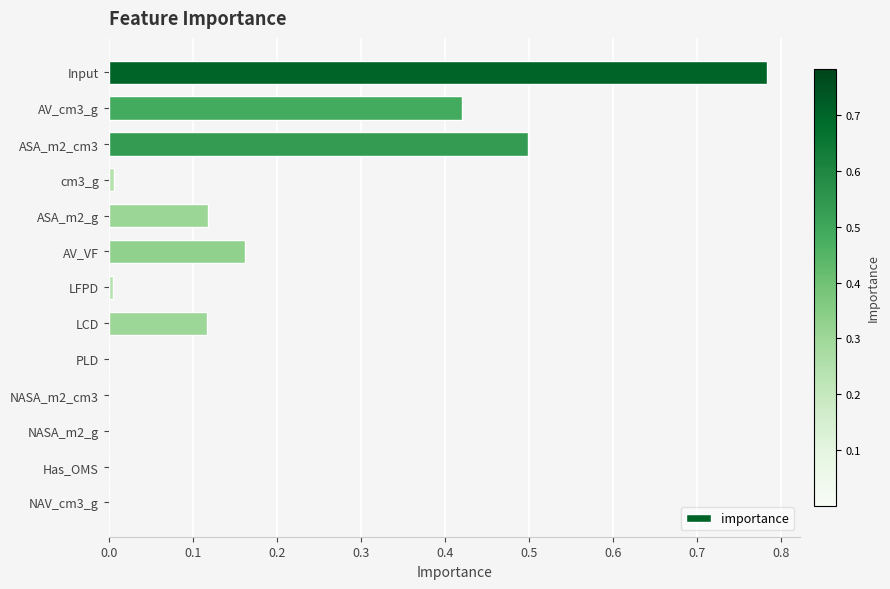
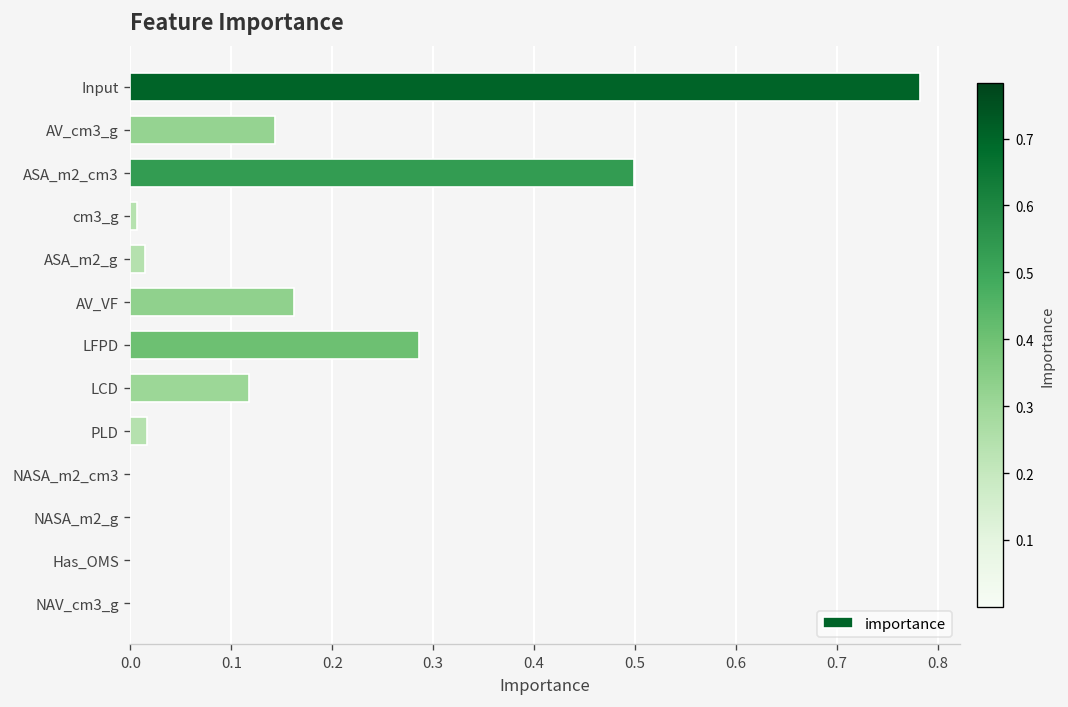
  {
    "Input": 0.78,
-   "AV_cm3_g": 0.42,
+   "AV_cm3_g": 0.14,
    "ASA_m2_cm3": 0.50,
    "cm3_g": 0.01,
-   "ASA_m2_g": 0.12,
+   "ASA_m2_g": 0.01,
    "AV_VF": 0.16,
-   "LFPD": 0.00,
+   "LFPD": 0.29,
    "LCD": 0.12,
-   "PLD": 0.00
+   "PLD": 0.02
  }
